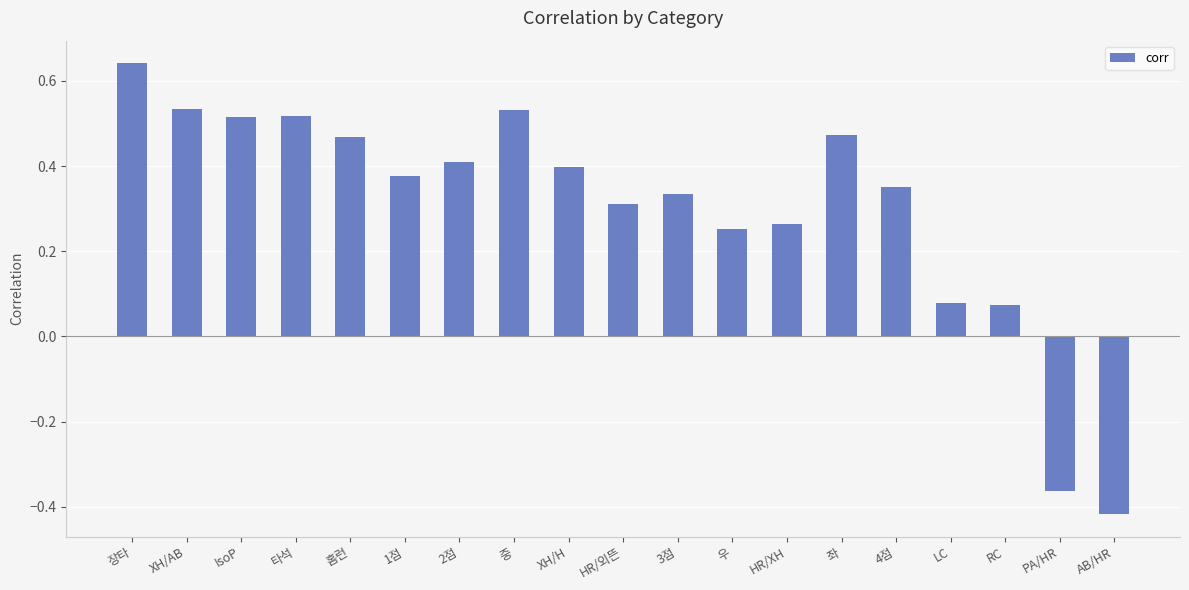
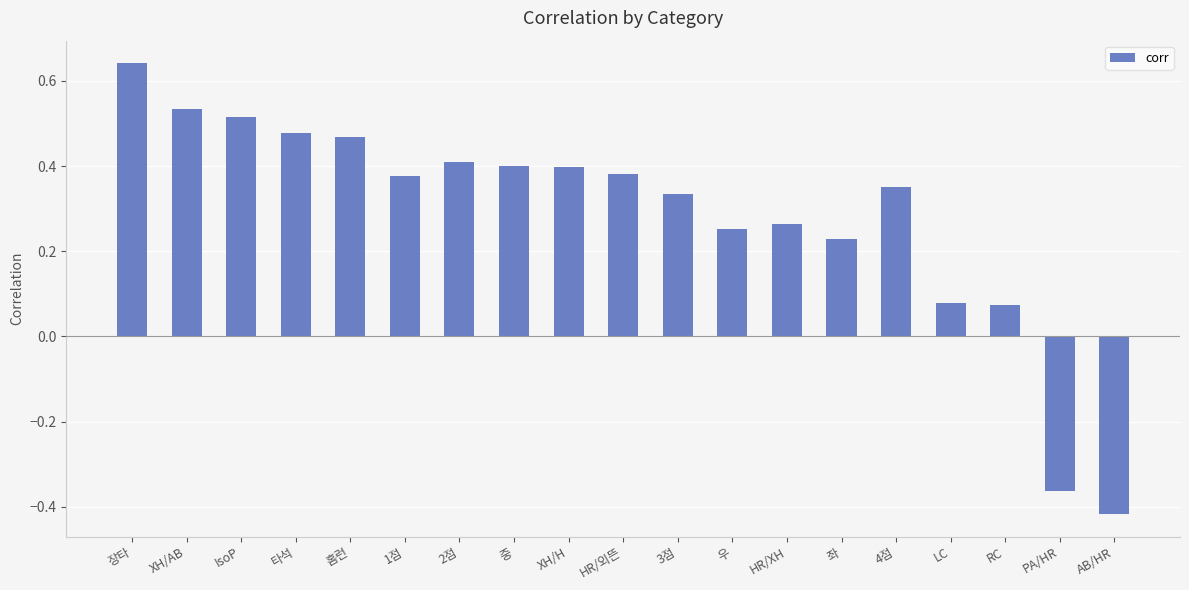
  {
    "장타": 0.64,
    "XH/AB": 0.53,
    "IsoP": 0.51,
-   "타석": 0.52,
+   "타석": 0.48,
    "홈런": 0.47,
    "1점": 0.38,
    "2점": 0.41,
-   "중": 0.53,
+   "중": 0.40,
    "XH/H": 0.40,
-   "HR/외뜬": 0.31,
+   "HR/외뜬": 0.38,
    "3점": 0.33,
    "우": 0.25,
    "HR/XH": 0.26,
-   "좌": 0.47,
+   "좌": 0.23,
    "4점": 0.35,
    "LC": 0.08,
    "RC": 0.07,
    "PA/HR": -0.36,
    "AB/HR": -0.42
  }
